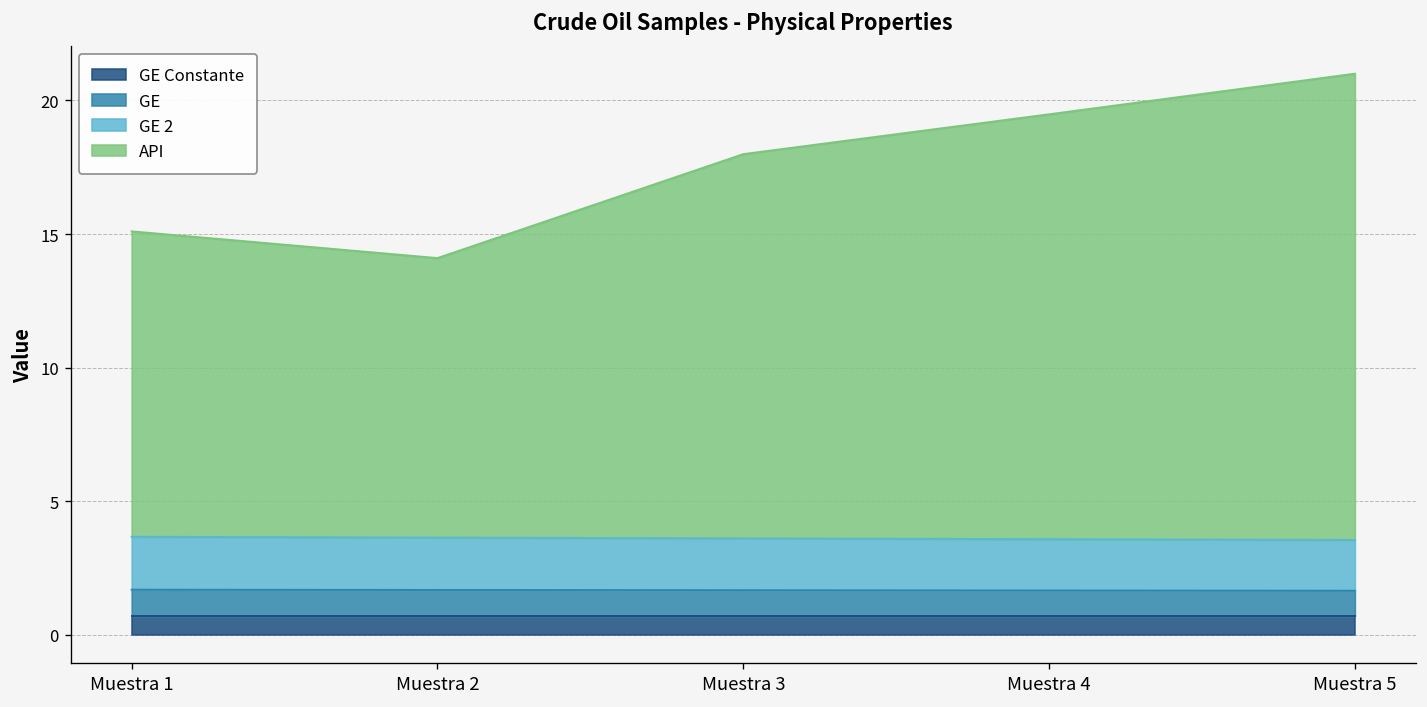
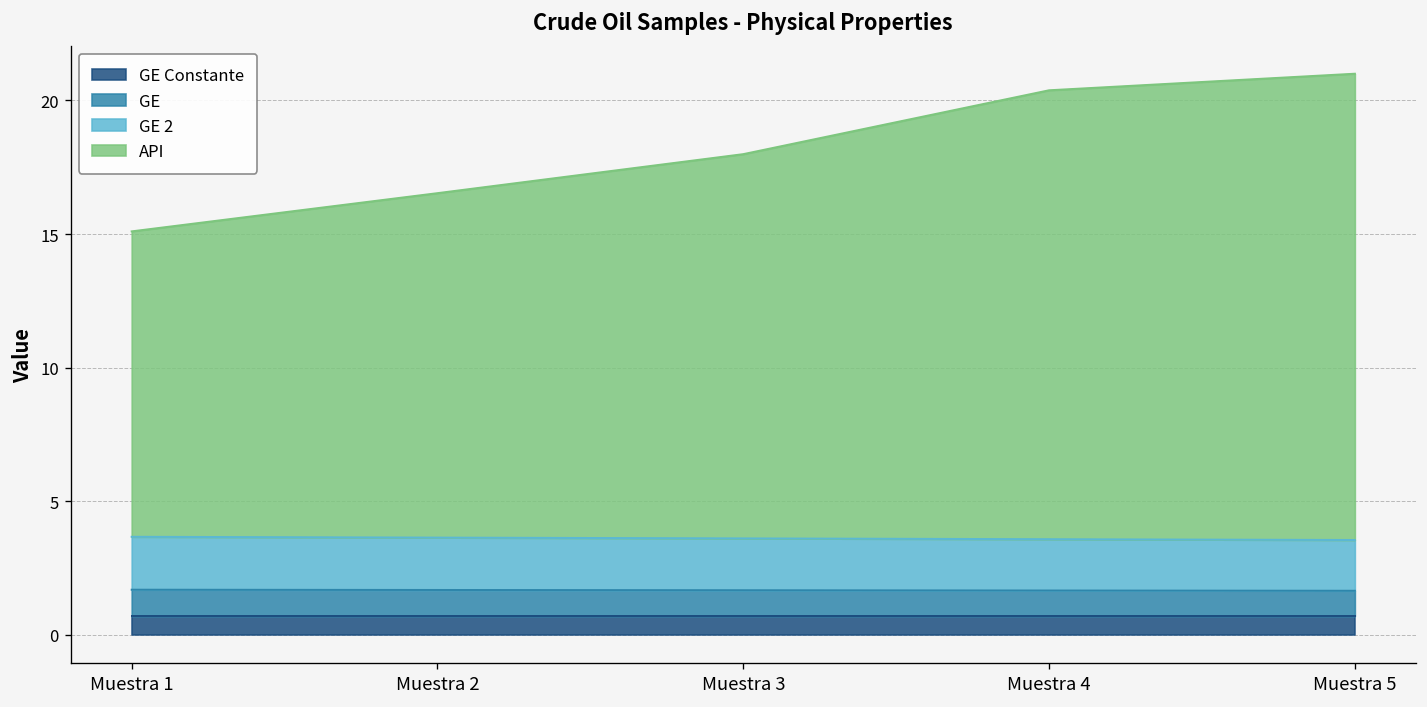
  {
    "GE Constante": {
      "Muestra 1": 0.7,
      "Muestra 2": 0.7,
      "Muestra 3": 0.7,
      "Muestra 4": 0.7,
      "Muestra 5": 0.7
    },
    "GE": {
      "Muestra 1": 1.0,
      "Muestra 2": 1.0,
      "Muestra 3": 1.0,
      "Muestra 4": 1.0,
      "Muestra 5": 1.0
    },
    "GE 2": {
      "Muestra 1": 2.0,
      "Muestra 2": 2.0,
      "Muestra 3": 1.9,
      "Muestra 4": 1.9,
      "Muestra 5": 1.9
    },
    "API": {
      "Muestra 1": 11.4,
-     "Muestra 2": 10.5,
+     "Muestra 2": 12.9,
      "Muestra 3": 14.4,
-     "Muestra 4": 15.9,
+     "Muestra 4": 16.8,
      "Muestra 5": 17.5
    }
  }
